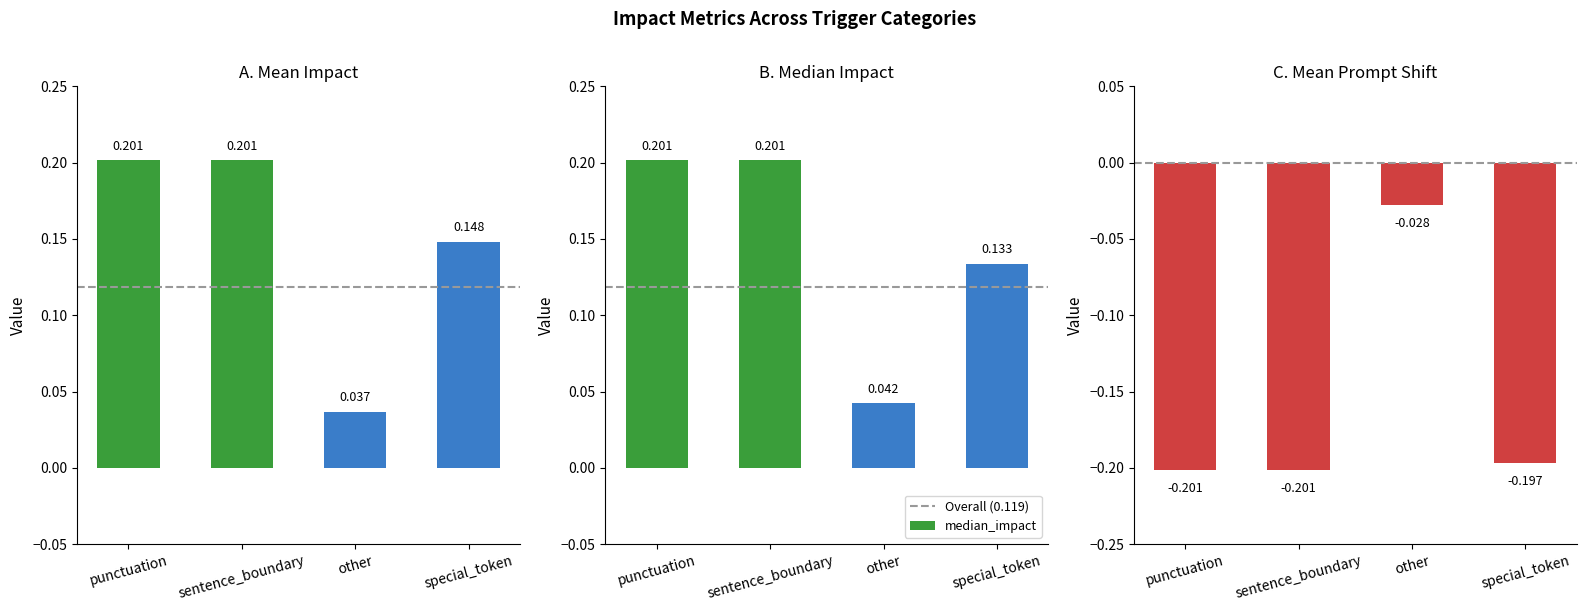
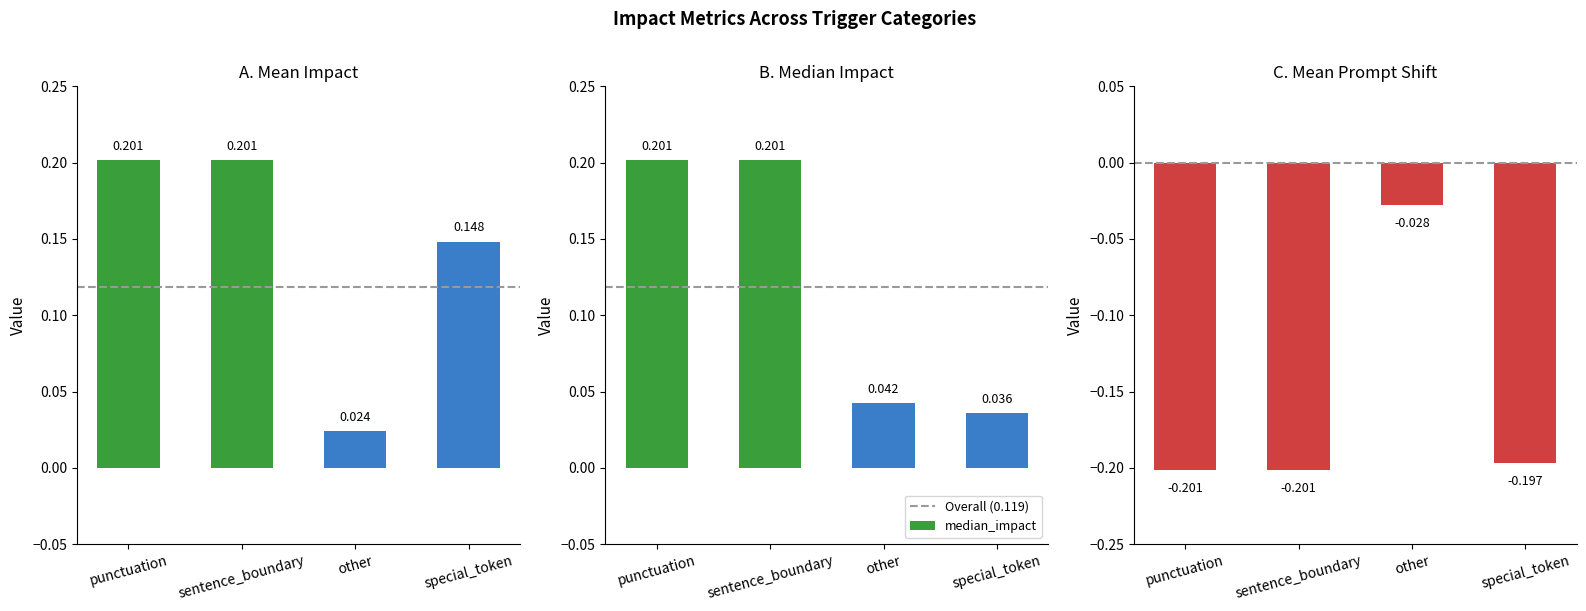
  {
    "A. Mean Impact": {
      "punctuation": 0.201,
      "sentence_boundary": 0.201,
-     "other": 0.037,
+     "other": 0.024,
      "special_token": 0.148
    },
    "B. Median Impact": {
      "punctuation": 0.201,
      "sentence_boundary": 0.201,
      "other": 0.042,
-     "special_token": 0.133
+     "special_token": 0.036
    },
    "C. Mean Prompt Shift": {
      "punctuation": -0.201,
      "sentence_boundary": -0.201,
      "other": -0.028,
      "special_token": -0.197
    }
  }
